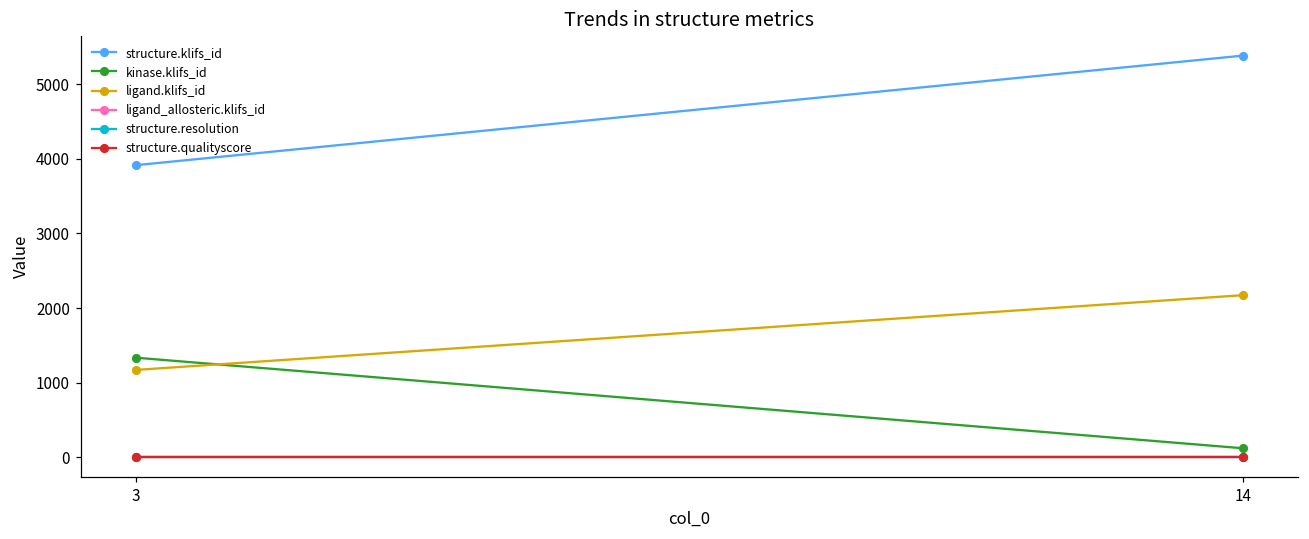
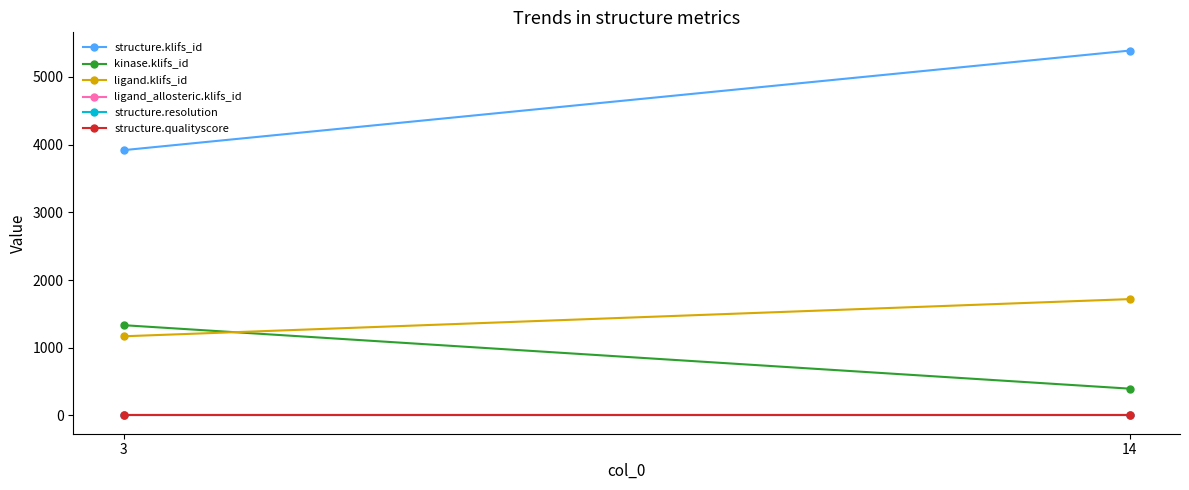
  {
    "structure.klifs_id": {
      "3": 3900,
      "14": 5400
    },
    "kinase.klifs_id": {
      "3": 1300,
-     "14": 100
+     "14": 400
    },
    "ligand.klifs_id": {
      "3": 1200,
-     "14": 2200
+     "14": 1700
    }
  }
